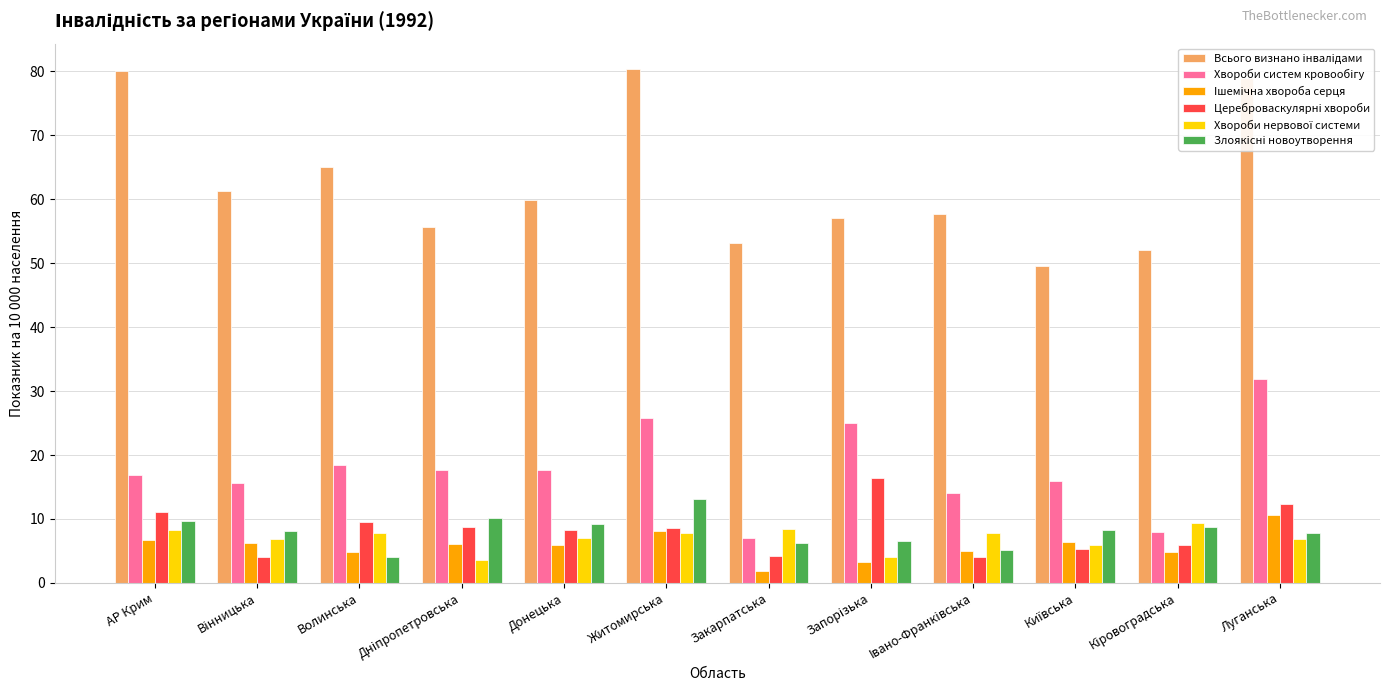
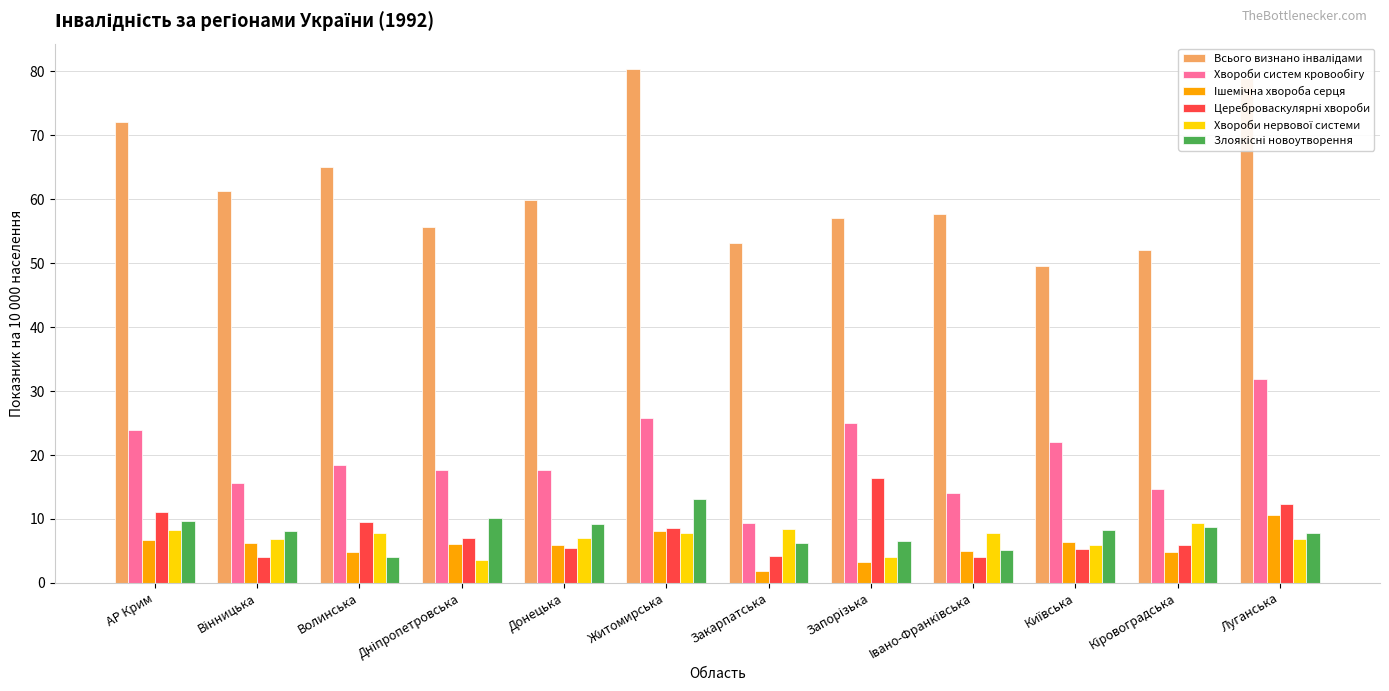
  {
    "Всього визнано інвалідами": {
-     "АР Крим": 80,
+     "АР Крим": 72,
      "Вінницька": 61,
      "Волинська": 65,
      "Дніпропетровська": 56,
      "Донецька": 60,
      "Житомирська": 80,
      "Закарпатська": 53,
      "Запорізька": 57,
      "Івано-Франківська": 58,
      "Київська": 50,
      "Кіровоградська": 52
    },
    "Хвороби систем кровообігу": {
-     "АР Крим": 17,
+     "АР Крим": 24,
      "Вінницька": 16,
      "Волинська": 19,
      "Дніпропетровська": 18,
      "Донецька": 18,
      "Житомирська": 26,
-     "Закарпатська": 7,
+     "Закарпатська": 9,
      "Запорізька": 25,
      "Івано-Франківська": 14,
-     "Київська": 16,
-     "Кіровоградська": 8,
+     "Київська": 22,
+     "Кіровоградська": 15,
      "Луганська": 32
    },
    "Цереброваскулярні хвороби": {
      "АР Крим": 11,
      "Вінницька": 4,
      "Волинська": 10,
-     "Дніпропетровська": 9,
-     "Донецька": 8,
+     "Дніпропетровська": 7,
+     "Донецька": 6,
      "Житомирська": 9,
      "Закарпатська": 4,
      "Запорізька": 16,
      "Івано-Франківська": 4,
      "Київська": 5,
      "Кіровоградська": 6,
      "Луганська": 12
    },
    "Злоякісні новоутворення": {
      "АР Крим": 10,
      "Вінницька": 8,
      "Волинська": 4,
      "Дніпропетровська": 10,
      "Донецька": 9,
      "Житомирська": 13,
      "Закарпатська": 6,
      "Запорізька": 7,
      "Івано-Франківська": 5,
      "Київська": 8,
      "Кіровоградська": 9,
      "Луганська": 8
    }
  }
